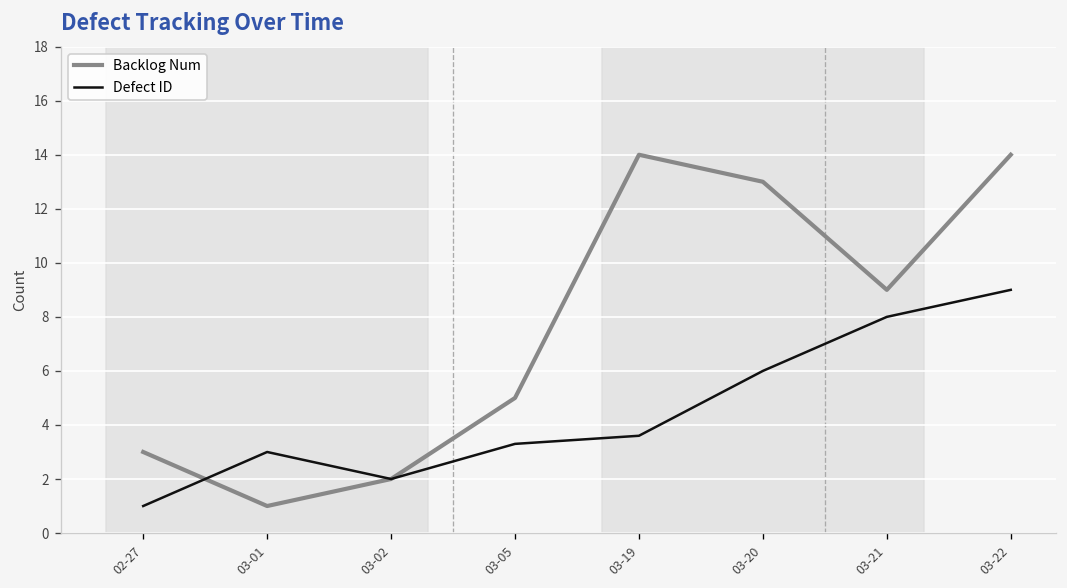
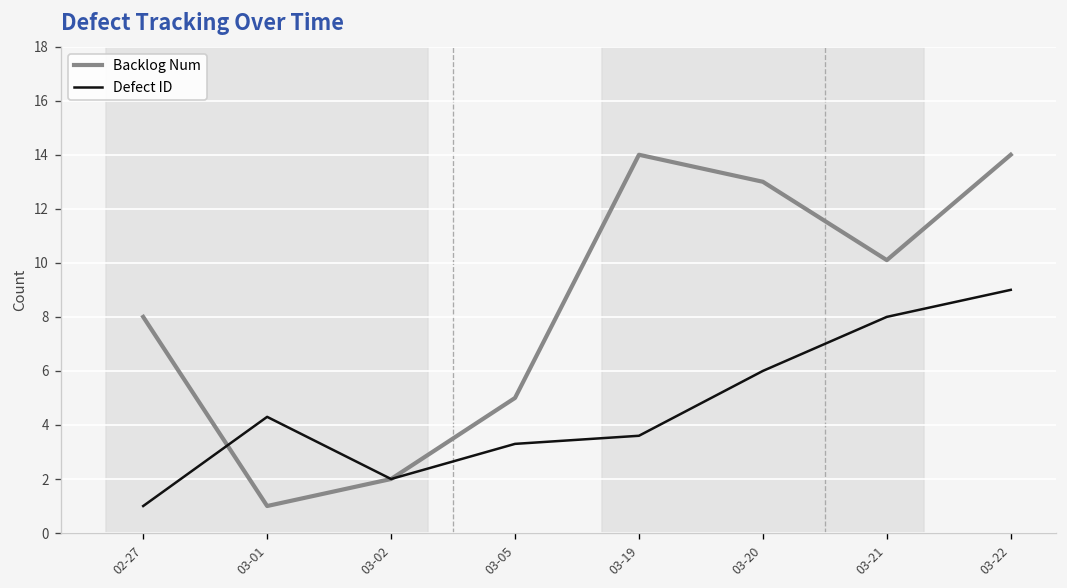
  {
    "Backlog Num": {
-     "02-27": 3,
+     "02-27": 8,
      "03-01": 1.0,
      "03-05": 5.0,
      "03-19": 14.0,
      "03-20": 13.0,
-     "03-21": 9.0,
+     "03-21": 10.1,
      "03-22": 14.0
    },
    "Defect ID": {
      "02-27": 1.0,
-     "03-01": 3.0,
+     "03-01": 4.3,
      "03-05": 3.3,
      "03-19": 3.6,
      "03-20": 6.0,
      "03-21": 8.0,
      "03-22": 9.0
    }
  }
